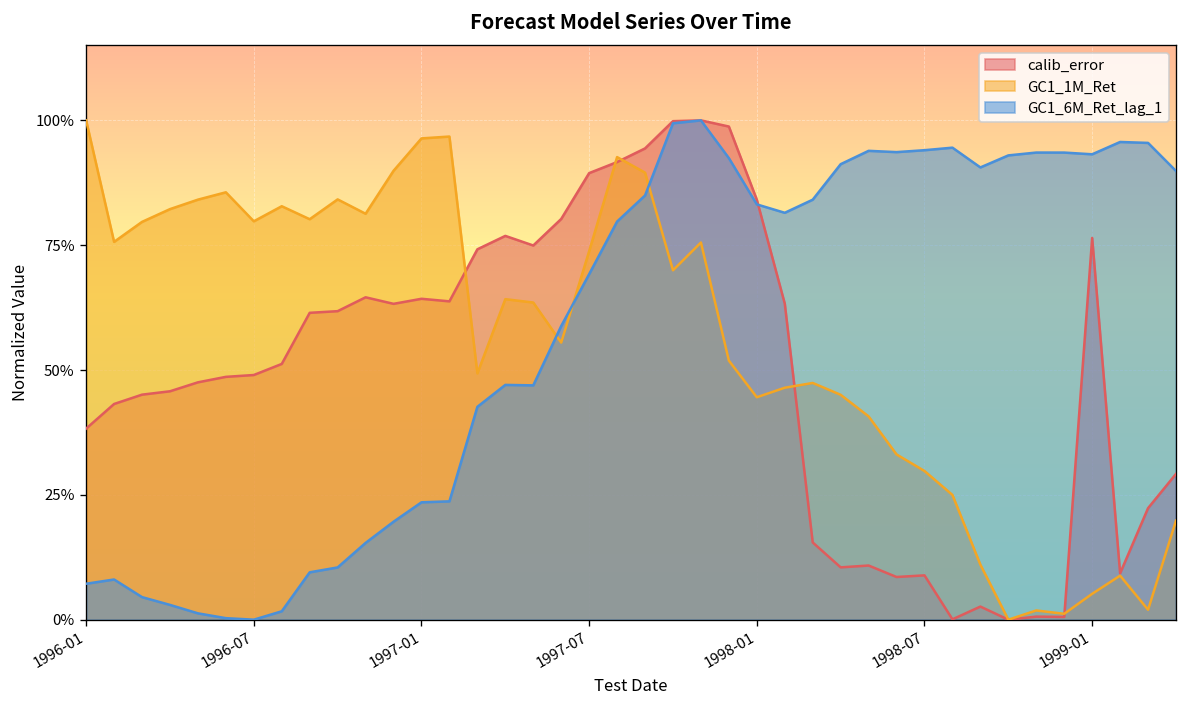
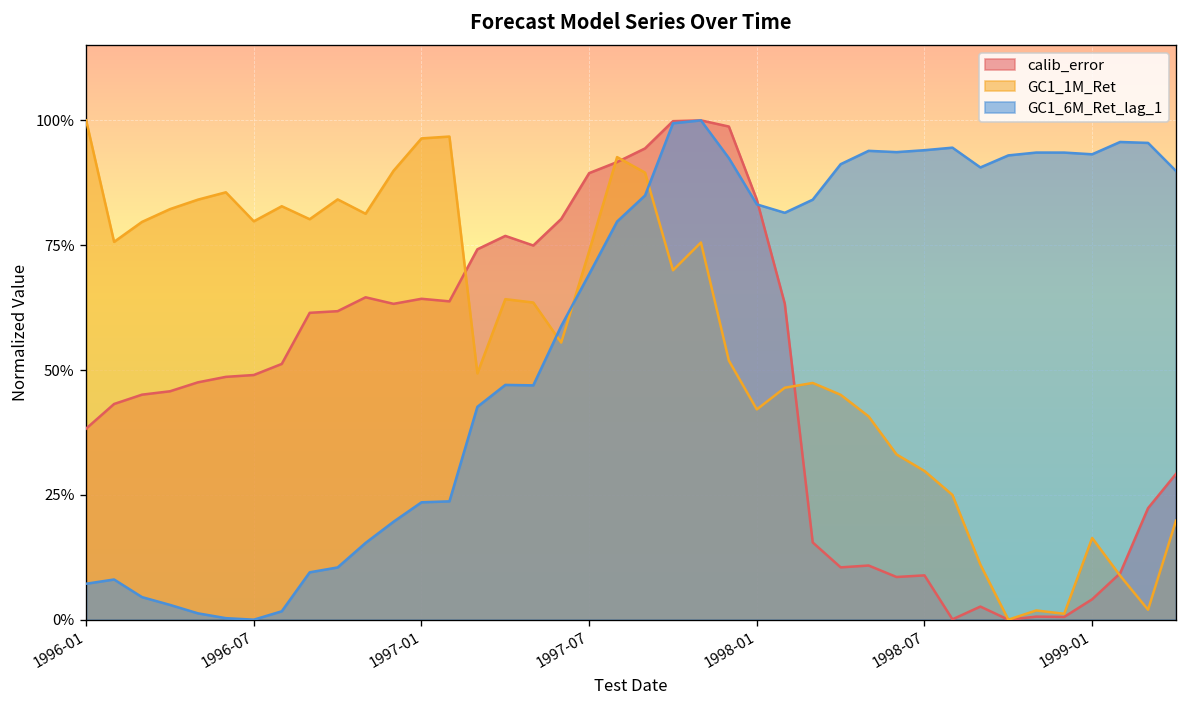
  {
    "calib_error": {
      "1996-01": "38%",
      "1996-07": "49%",
      "1997-01": "64%",
      "1997-07": "89%",
      "1998-01": "84%",
      "1998-07": "9%",
-     "1999-01": "76%"
+     "1999-01": "4%"
    },
    "GC1_1M_Ret": {
      "1996-01": "100%",
      "1996-07": "80%",
      "1997-01": "96%",
      "1997-07": "74%",
-     "1998-01": "45%",
+     "1998-01": "42%",
      "1998-07": "30%",
-     "1999-01": "5%"
+     "1999-01": "16%"
    },
    "GC1_6M_Ret_lag_1": {
      "1996-01": "7%",
      "1996-07": "0%",
      "1997-01": "24%",
      "1997-07": "69%",
      "1998-01": "83%",
      "1998-07": "94%",
      "1999-01": "93%"
    }
  }
